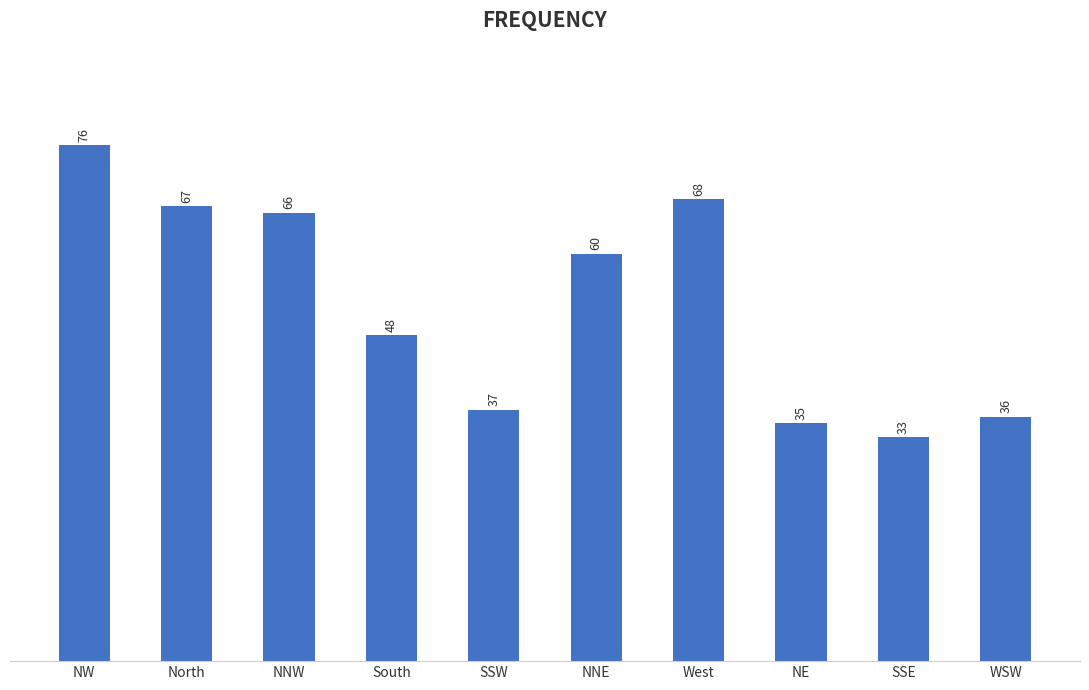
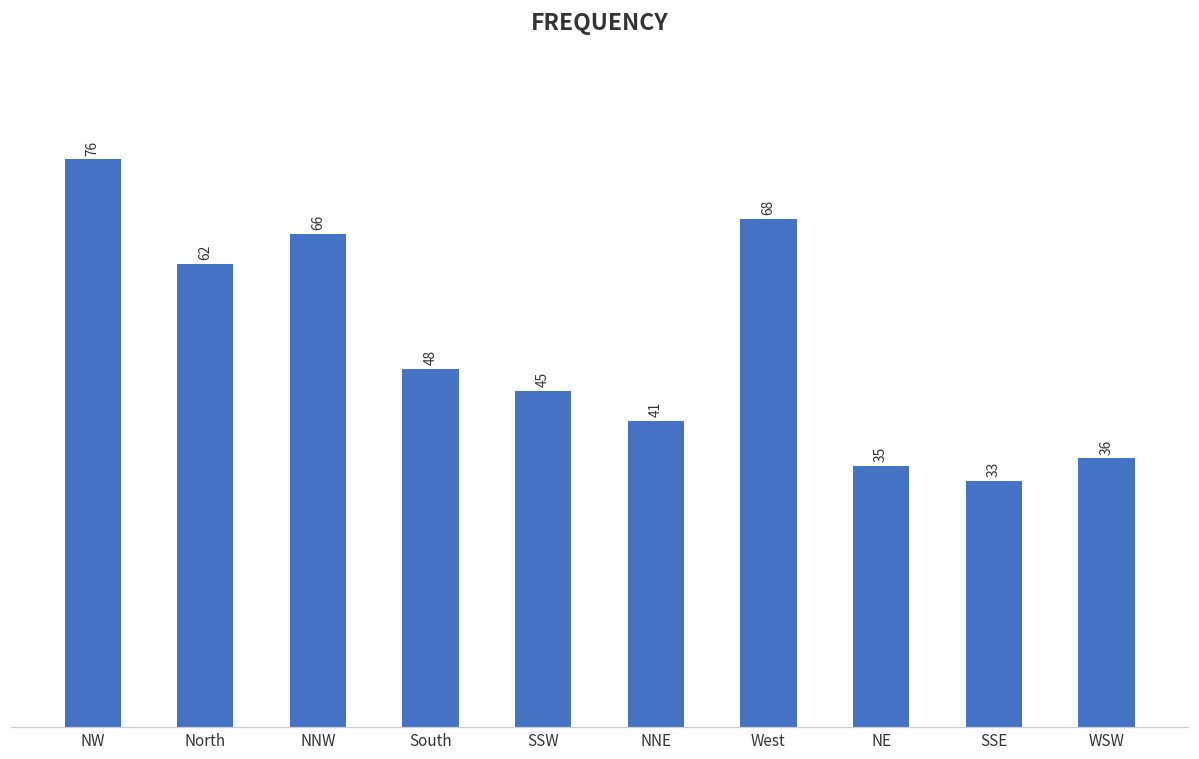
  {
    "NW": 76,
-   "North": 67,
+   "North": 62,
    "NNW": 66,
    "South": 48,
-   "SSW": 37,
-   "NNE": 60,
+   "SSW": 45,
+   "NNE": 41,
    "West": 68,
    "NE": 35,
    "SSE": 33,
    "WSW": 36
  }
